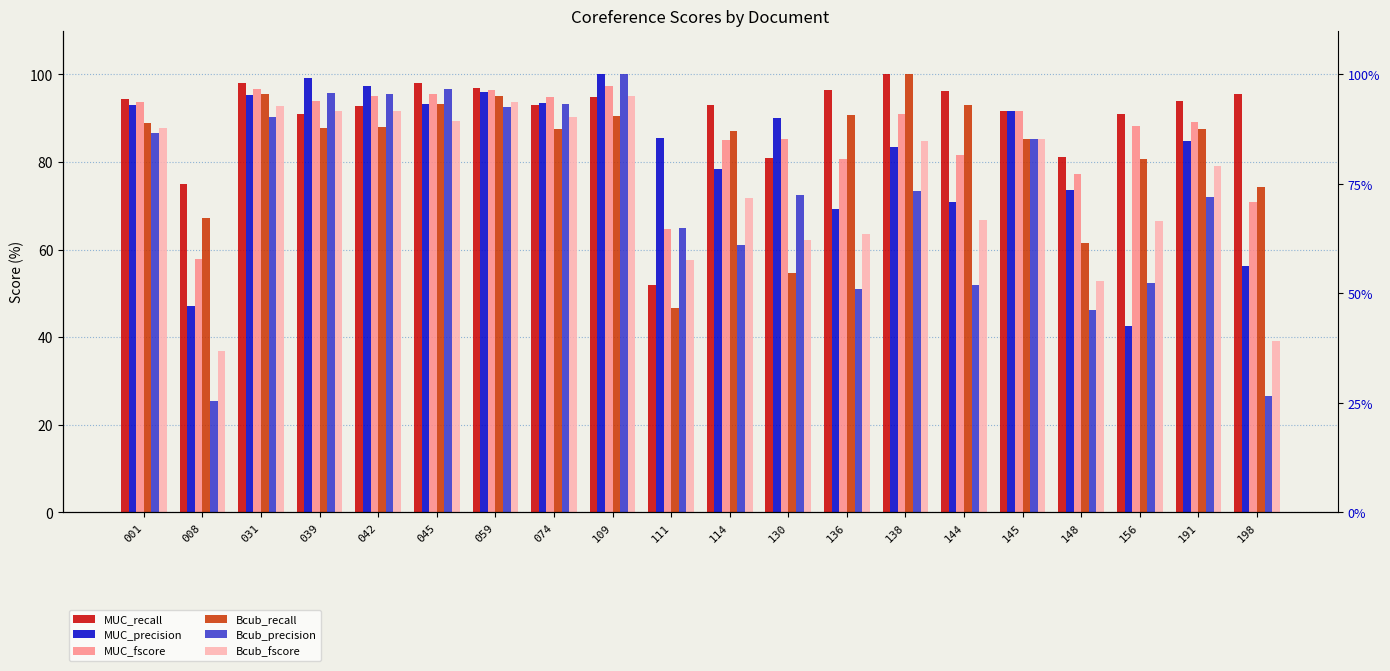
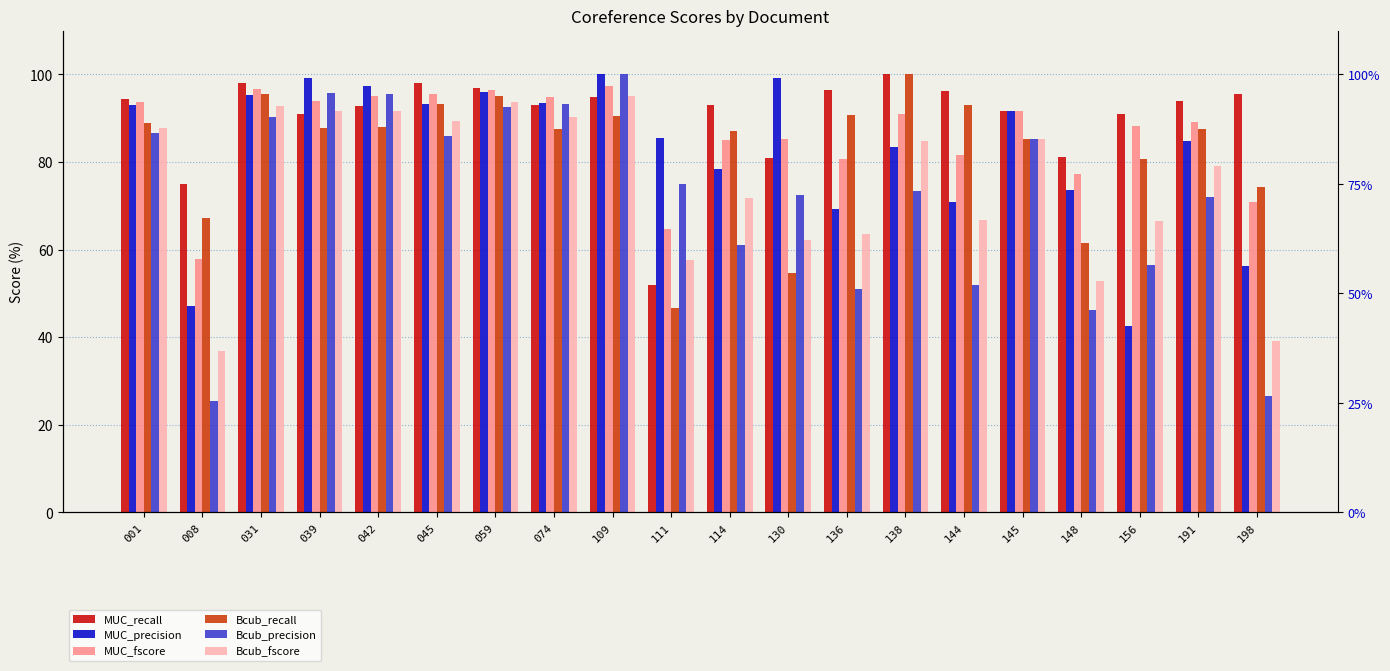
  {
    "MUC_precision": {
      "001": 93,
      "008": 47,
      "031": 95,
      "039": 99,
      "042": 97,
      "045": 93,
      "059": 96,
      "074": 94,
      "109": 100,
      "111": 86,
      "114": 78,
-     "130": 90,
+     "130": 99,
      "136": 69,
      "138": 83,
      "144": 71,
      "145": 92,
      "148": 74,
      "156": 43,
      "191": 85,
      "198": 56
    },
    "Bcub_precision": {
      "001": 87,
      "008": 25,
      "031": 90,
      "039": 96,
      "042": 95,
-     "045": 97,
+     "045": 86,
      "059": 92,
      "074": 93,
      "109": 100,
-     "111": 65,
+     "111": 75,
      "114": 61,
      "130": 72,
      "136": 51,
      "138": 73,
      "144": 52,
      "145": 85,
      "148": 46,
-     "156": 52,
+     "156": 57,
      "191": 72,
      "198": 27
    }
  }
